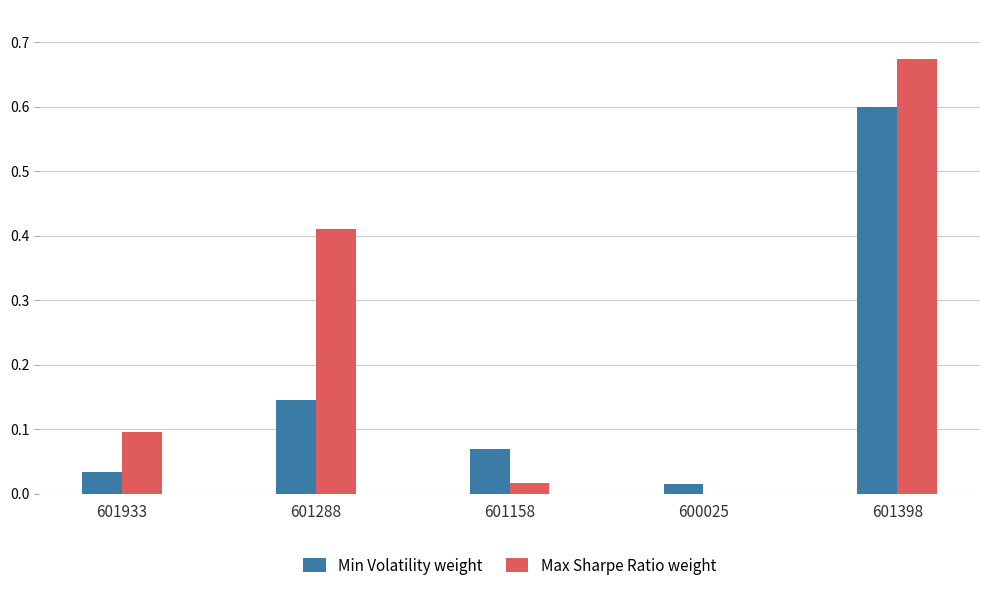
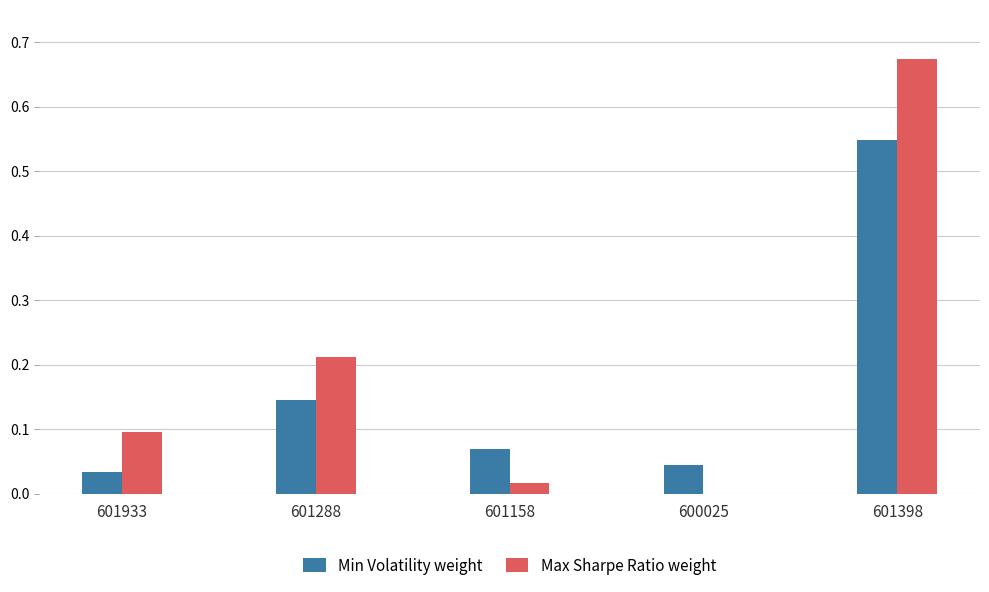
  {
    "Min Volatility weight": {
      "601933": 0.03,
      "601288": 0.15,
      "601158": 0.07,
-     "600025": 0.02,
-     "601398": 0.60
+     "600025": 0.05,
+     "601398": 0.55
    },
    "Max Sharpe Ratio weight": {
      "601933": 0.10,
-     "601288": 0.41,
+     "601288": 0.21,
      "601158": 0.02,
      "600025": 0.00,
      "601398": 0.67
    }
  }
